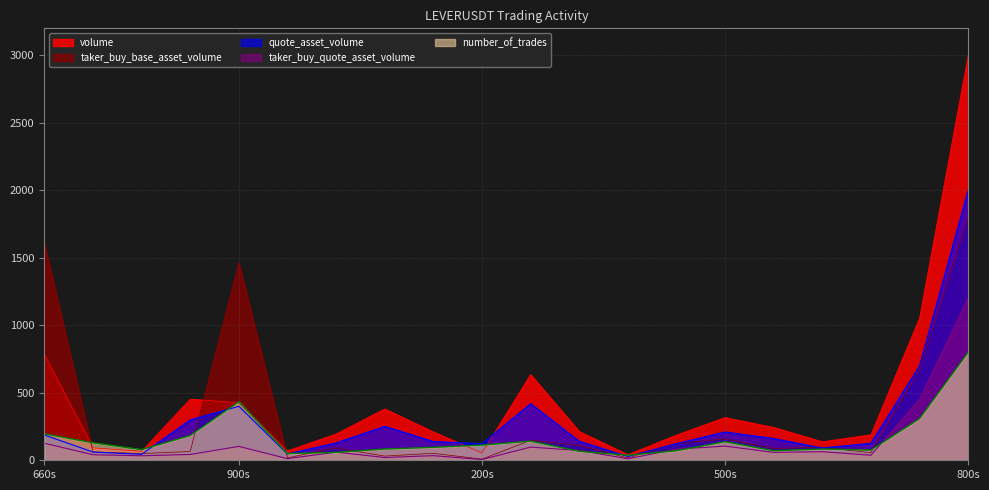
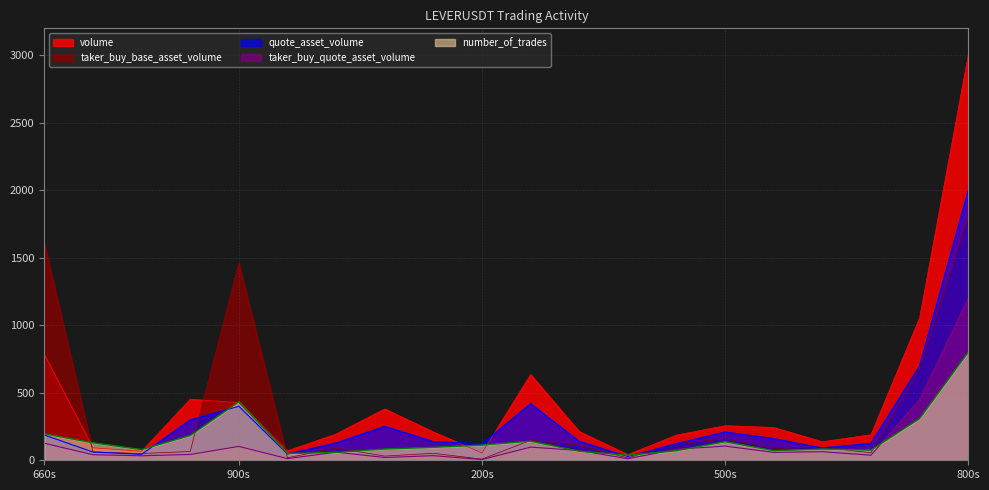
  {
    "volume": {
      "660s": 780,
      "200s": 50,
-     "500s": 320,
+     "500s": 260,
      "800s": 3000
    },
    "taker_buy_base_asset_volume": {
      "660s": 1610,
      "900s": 1460,
      "500s": 160,
      "800s": 1800
    },
    "quote_asset_volume": {
      "900s": 400,
      "500s": 210,
      "800s": 2000
    },
    "taker_buy_quote_asset_volume": {
      "660s": 130,
      "900s": 100,
      "500s": 100,
      "800s": 1200
    },
    "number_of_trades": {
      "500s": 140,
      "800s": 800
    }
  }
